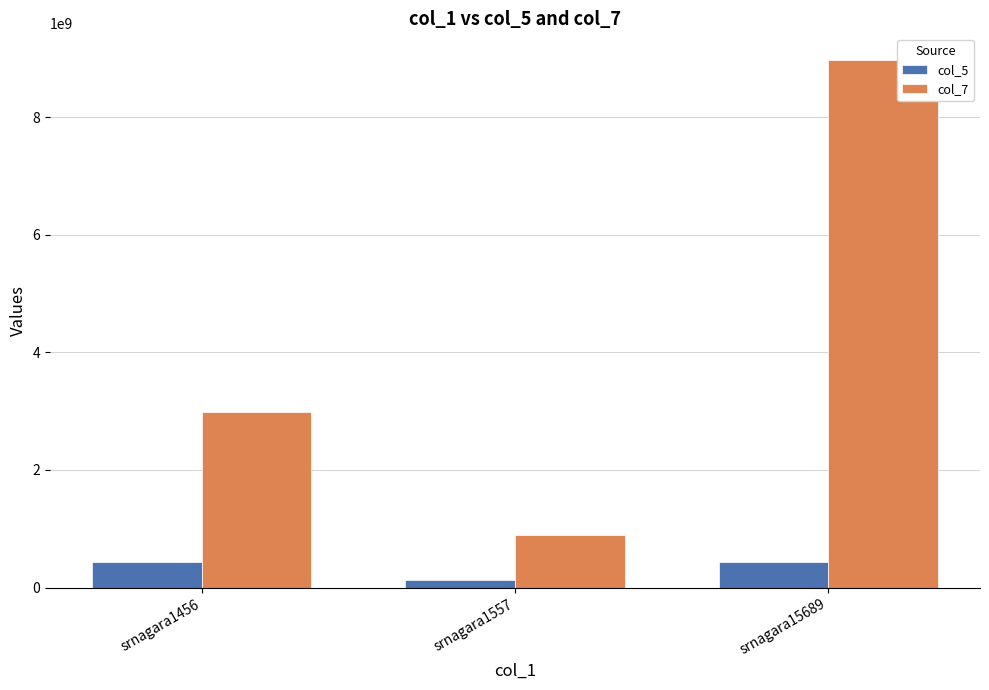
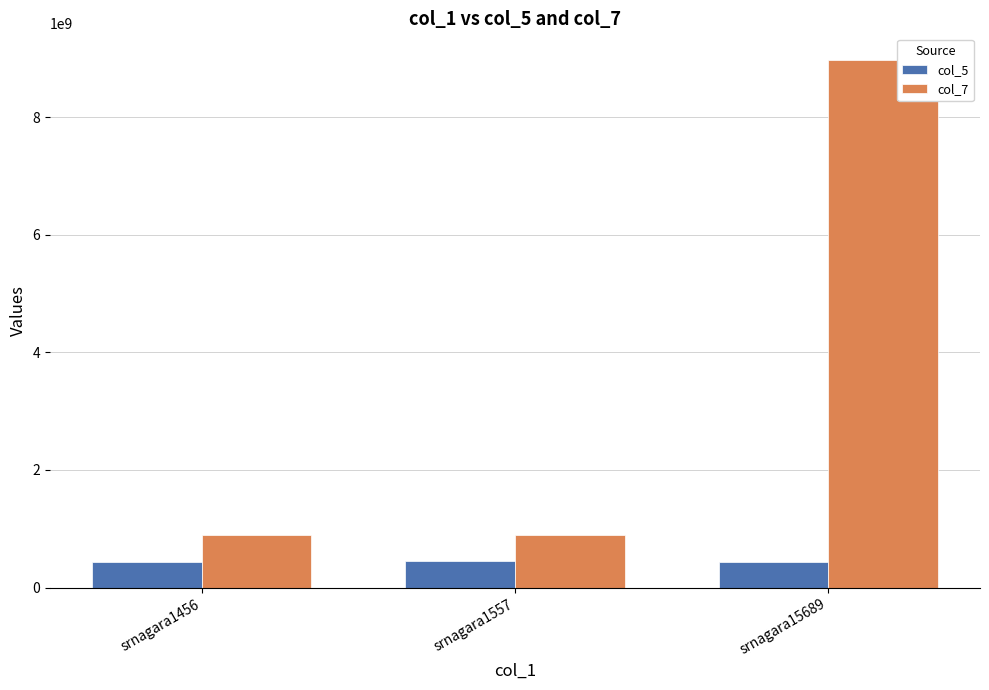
  {
    "col_5": {
      "srnagara1456": 400000000,
-     "srnagara1557": 100000000,
+     "srnagara1557": 500000000,
      "srnagara15689": 400000000
    },
    "col_7": {
-     "srnagara1456": 3000000000,
+     "srnagara1456": 900000000,
      "srnagara1557": 900000000,
      "srnagara15689": 9000000000
    }
  }
